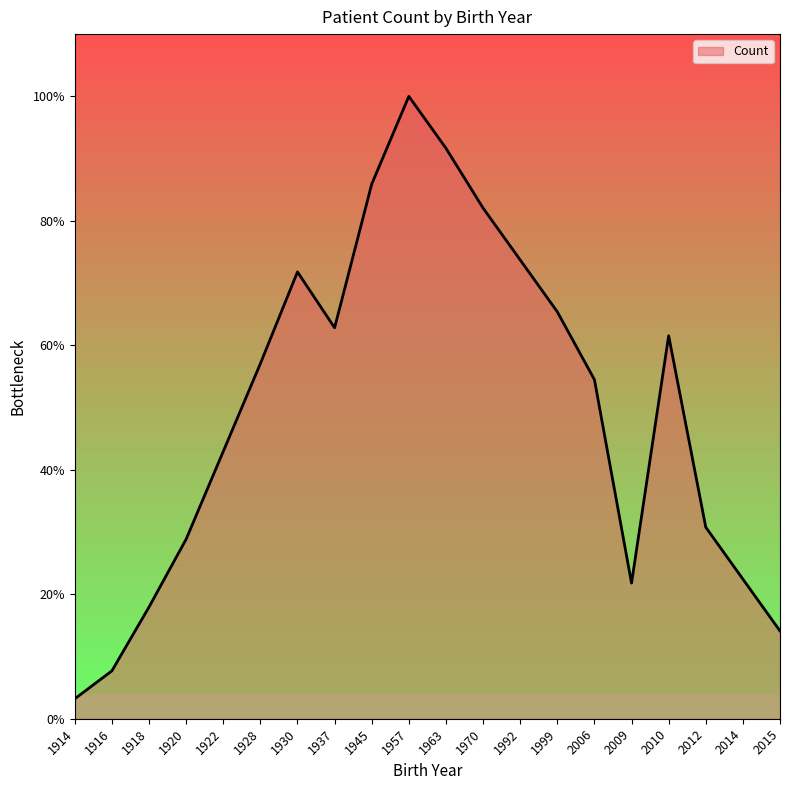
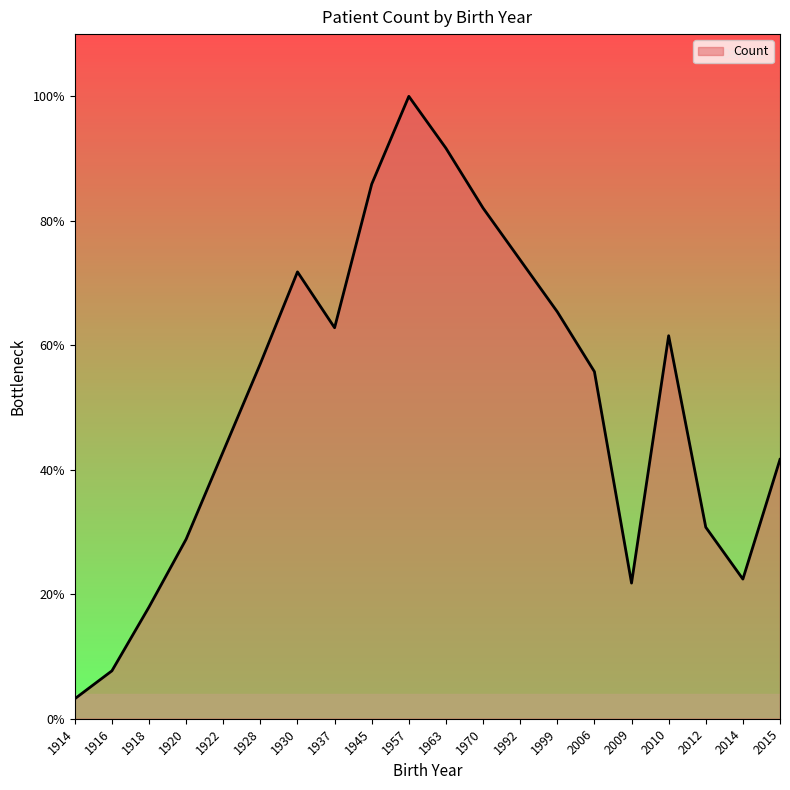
  {
    "1916": "8%",
    "1918": "18%",
    "1920": "29%",
    "1922": "43%",
    "1928": "57%",
    "1930": "72%",
    "1937": "63%",
    "1945": "86%",
    "1957": "100%",
    "1963": "92%",
    "1970": "82%",
    "1992": "74%",
    "1999": "65%",
-   "2006": "54%",
+   "2006": "56%",
    "2009": "22%",
    "2010": "62%",
    "2012": "31%",
    "2014": "22%",
-   "2015": "14%"
+   "2015": "42%"
  }
